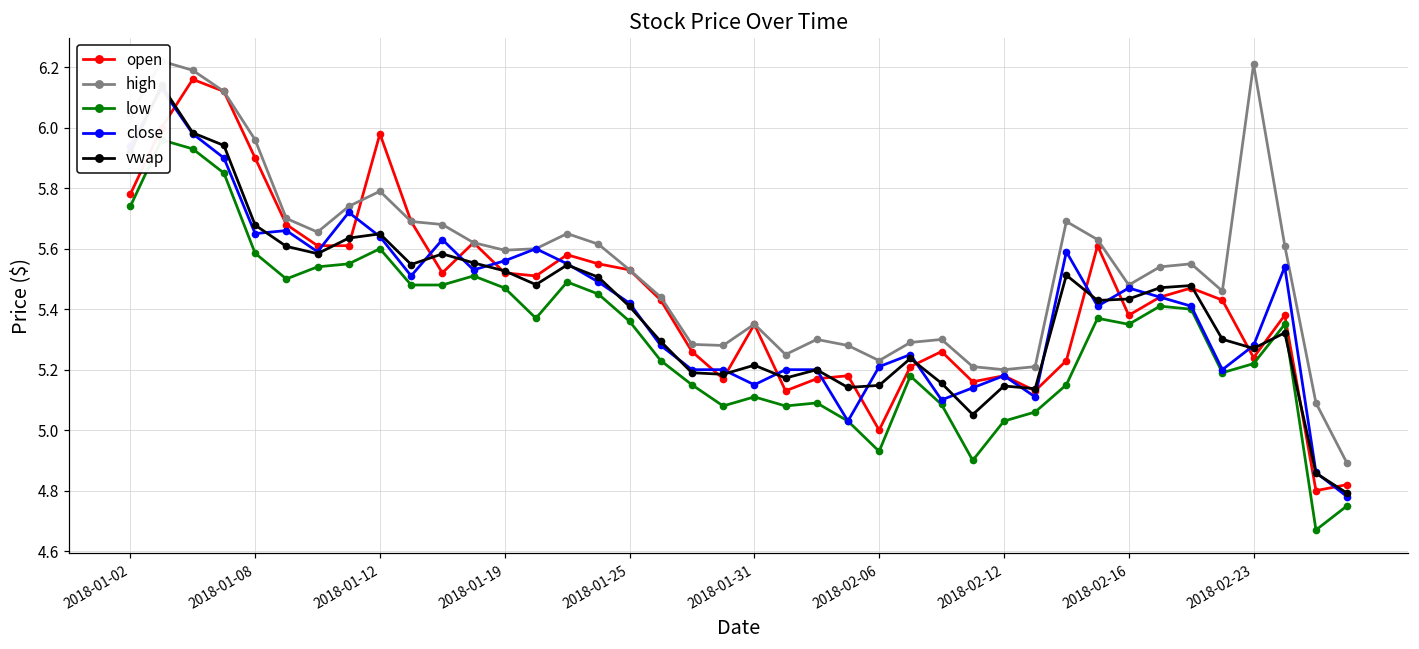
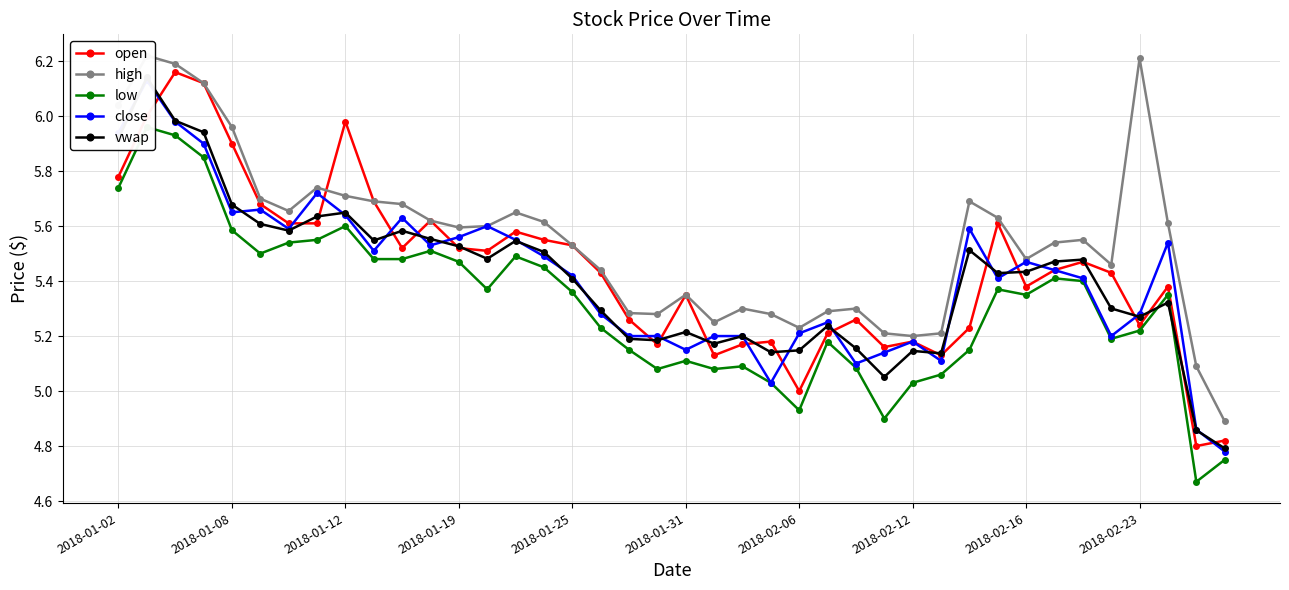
  {
    "open": {
      "2018-01-02": 5.78,
      "2018-01-08": 5.90,
      "2018-01-12": 5.98,
      "2018-02-06": 5.00,
      "2018-02-16": 5.38,
      "2018-02-23": 5.24
    },
    "high": {
      "2018-01-08": 5.96,
-     "2018-01-12": 5.79,
+     "2018-01-12": 5.71,
      "2018-01-19": 5.60,
      "2018-02-06": 5.23,
      "2018-02-12": 5.20,
      "2018-02-16": 5.48,
      "2018-02-23": 6.21
    },
    "low": {
      "2018-01-02": 5.74,
      "2018-01-08": 5.59,
      "2018-01-12": 5.60,
      "2018-01-19": 5.47,
      "2018-01-25": 5.36,
      "2018-01-31": 5.11,
      "2018-02-06": 4.93,
      "2018-02-12": 5.03,
      "2018-02-16": 5.35,
      "2018-02-23": 5.22
    },
    "close": {
      "2018-01-08": 5.65,
      "2018-01-19": 5.56,
      "2018-01-25": 5.42,
      "2018-01-31": 5.15,
      "2018-02-06": 5.21,
      "2018-02-16": 5.47,
      "2018-02-23": 5.28
    },
    "vwap": {
      "2018-01-08": 5.68,
      "2018-01-25": 5.41,
      "2018-01-31": 5.21,
      "2018-02-06": 5.15,
      "2018-02-12": 5.15,
      "2018-02-16": 5.43,
      "2018-02-23": 5.27
    }
  }
